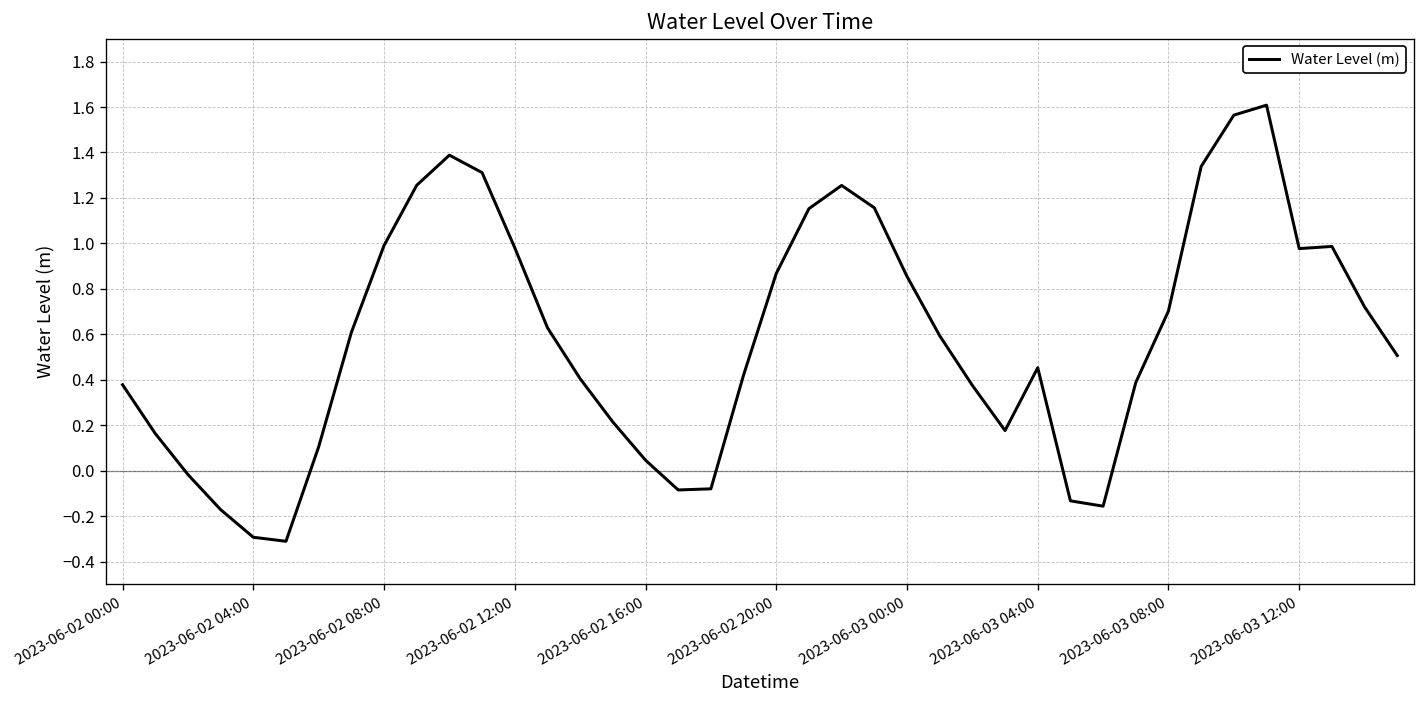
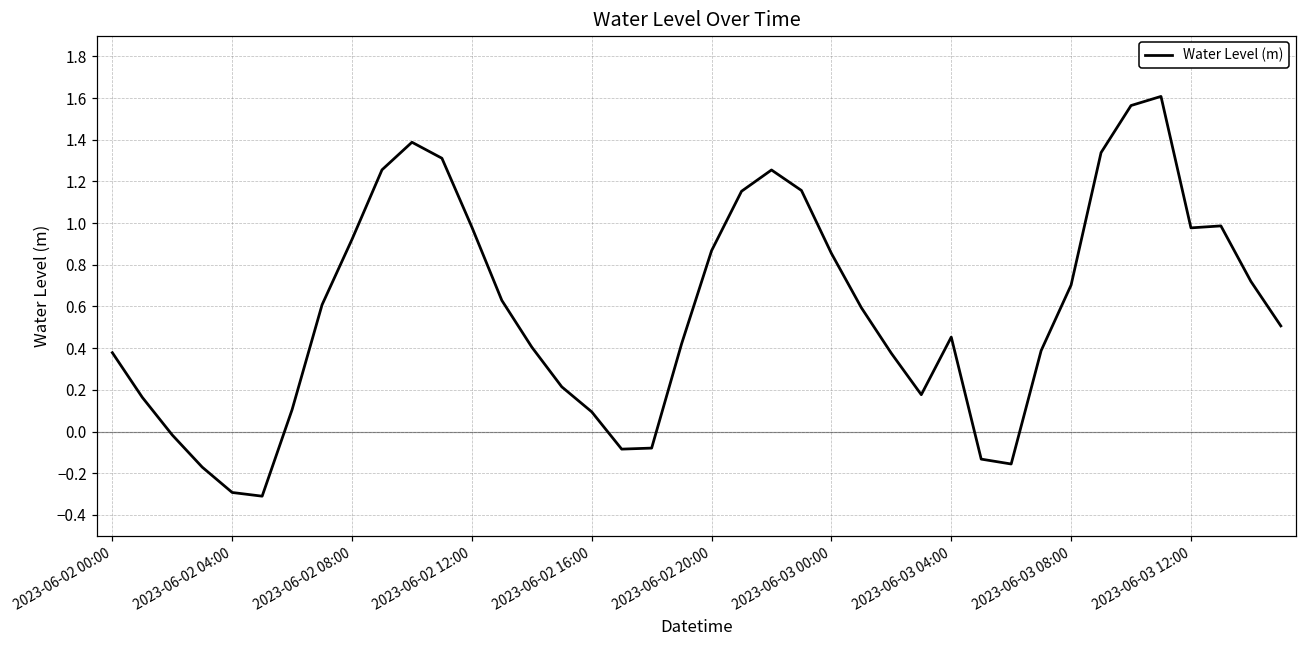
  {
    "2023-06-02 00:00": 0.38,
    "2023-06-02 04:00": -0.29,
-   "2023-06-02 08:00": 0.99,
+   "2023-06-02 08:00": 0.92,
    "2023-06-02 12:00": 0.98,
-   "2023-06-02 16:00": 0.05,
+   "2023-06-02 16:00": 0.09,
    "2023-06-02 20:00": 0.87,
    "2023-06-03 00:00": 0.85,
    "2023-06-03 04:00": 0.45,
    "2023-06-03 08:00": 0.70,
    "2023-06-03 12:00": 0.98
  }
